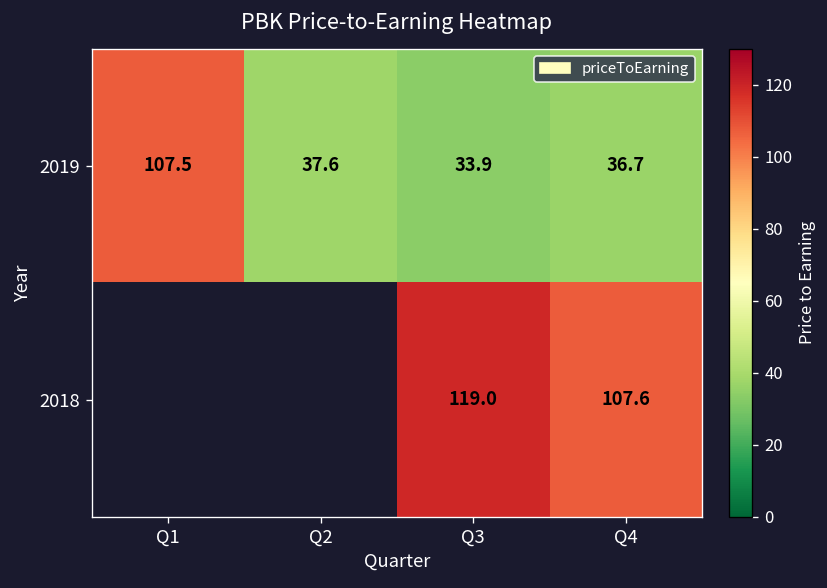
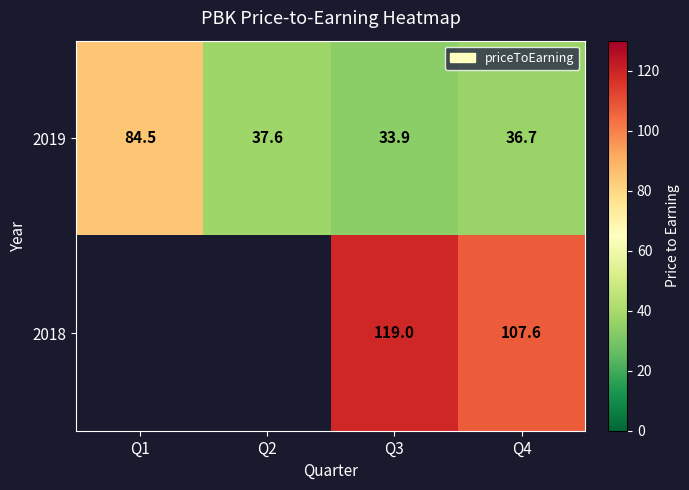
  {
    "2019": {
-     "Q1": 107.5,
+     "Q1": 84.5,
      "Q2": 37.6,
      "Q3": 33.9,
      "Q4": 36.7
    },
    "2018": {
      "Q3": 119.0,
      "Q4": 107.6
    }
  }
